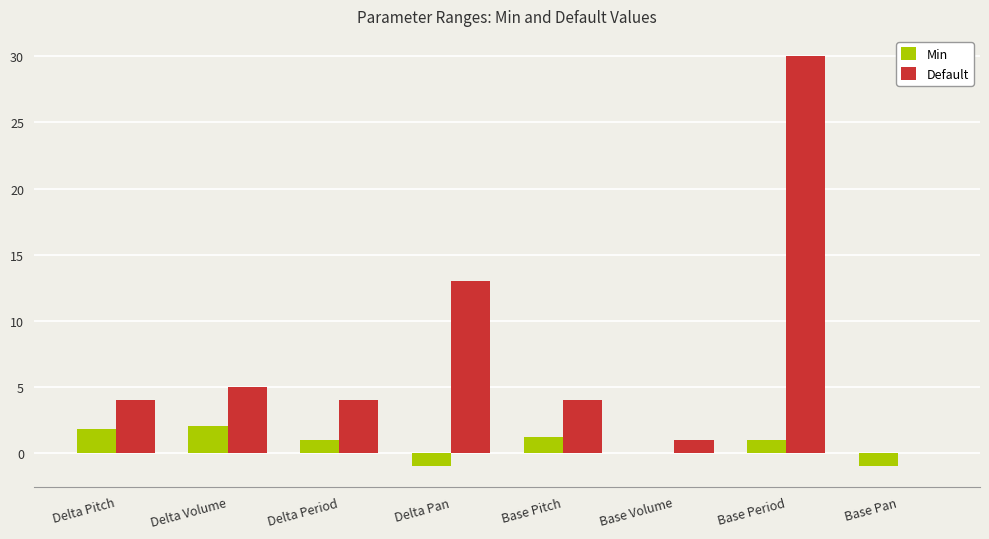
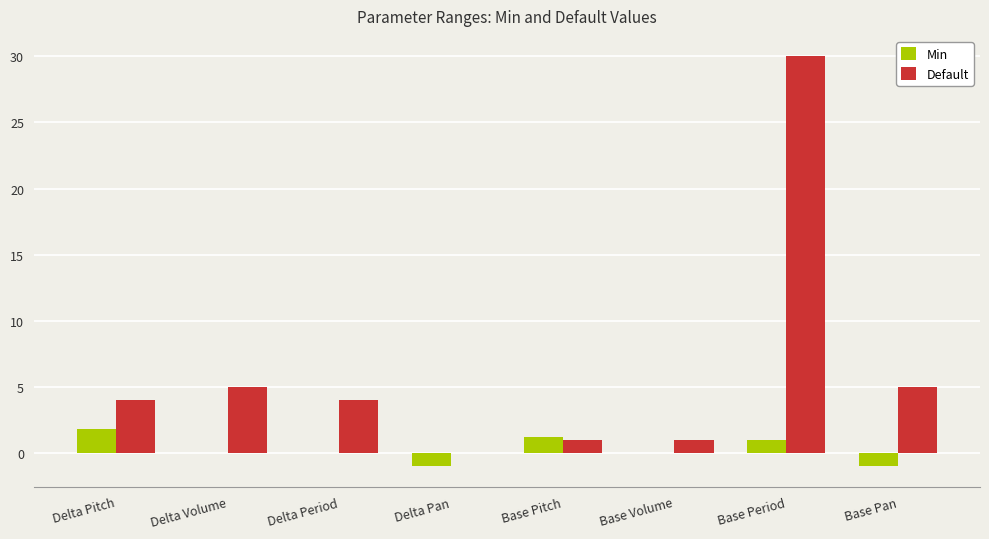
  {
    "Min": {
      "Delta Pitch": 1.8,
-     "Delta Volume": 2,
-     "Delta Period": 1,
+     "Delta Volume": 0,
+     "Delta Period": 0,
      "Delta Pan": -1,
      "Base Pitch": 1.2,
      "Base Volume": 0,
      "Base Period": 1,
      "Base Pan": -1
    },
    "Default": {
      "Delta Pitch": 4,
      "Delta Volume": 5,
      "Delta Period": 4,
-     "Delta Pan": 13,
-     "Base Pitch": 4,
+     "Delta Pan": 0,
+     "Base Pitch": 1,
      "Base Volume": 1,
      "Base Period": 30,
-     "Base Pan": 0
+     "Base Pan": 5
    }
  }
